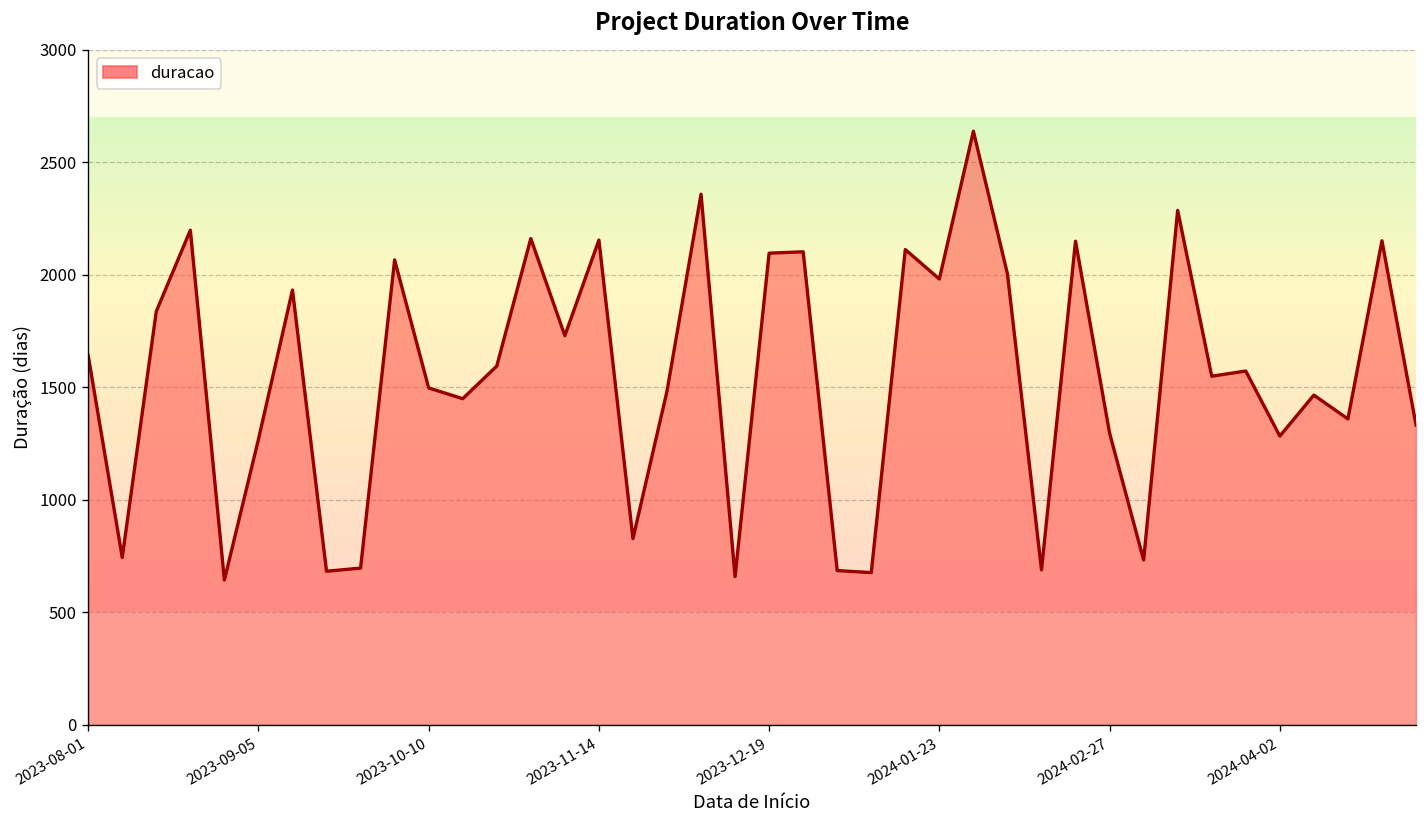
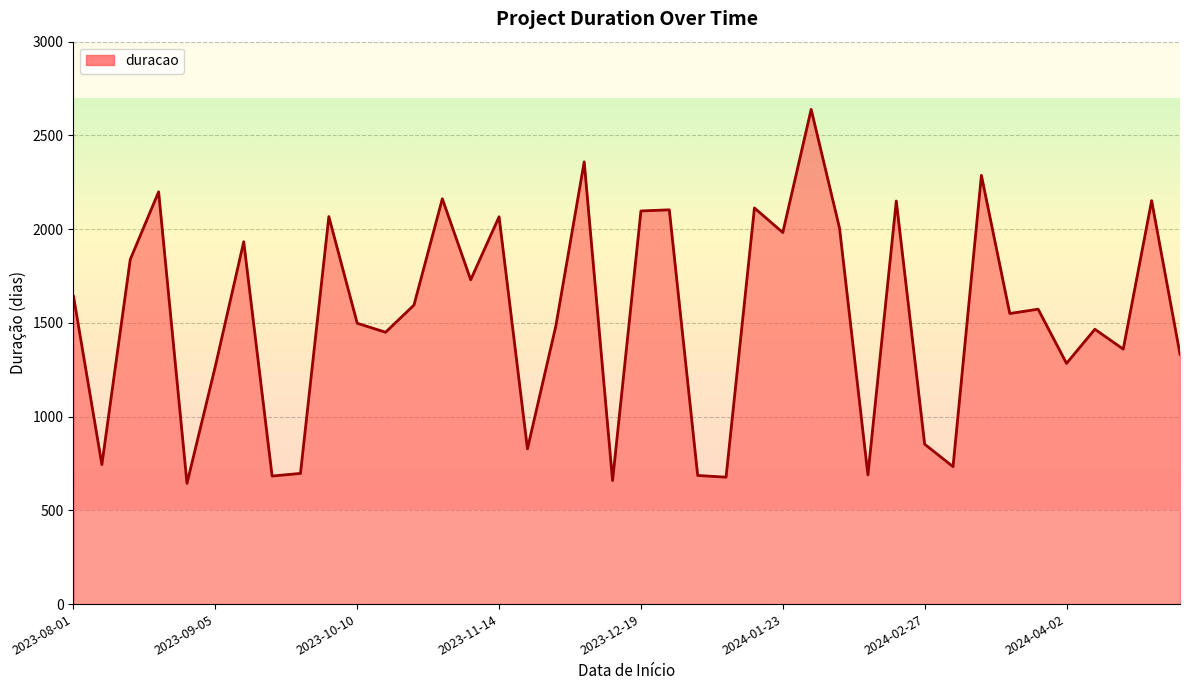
  {
    "2023-08-01": 1640,
    "2023-09-05": 1270,
    "2023-10-10": 1500,
-   "2023-11-14": 2160,
+   "2023-11-14": 2070,
    "2023-12-19": 2100,
    "2024-01-23": 1980,
-   "2024-02-27": 1300,
+   "2024-02-27": 850,
    "2024-04-02": 1280
  }
